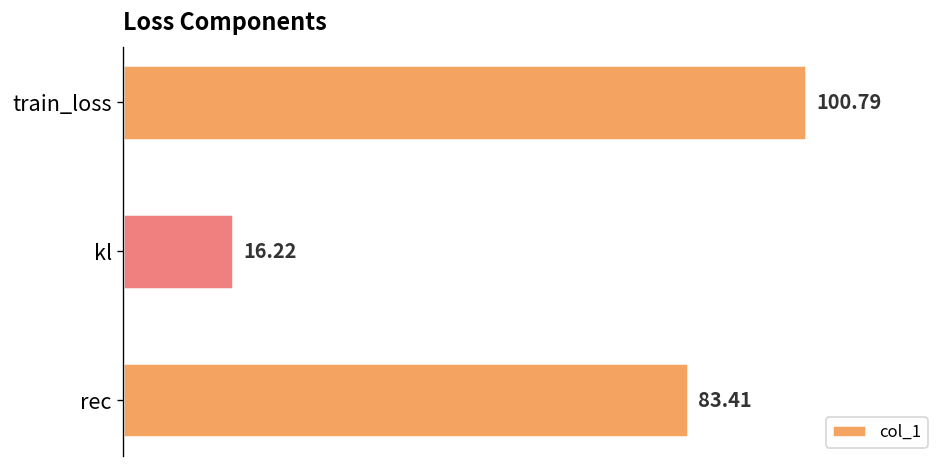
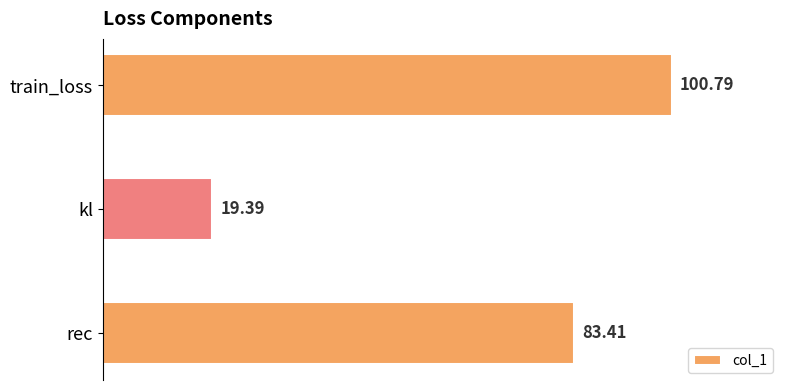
  {
    "train_loss": 100.79,
-   "kl": 16.22,
+   "kl": 19.39,
    "rec": 83.41
  }
